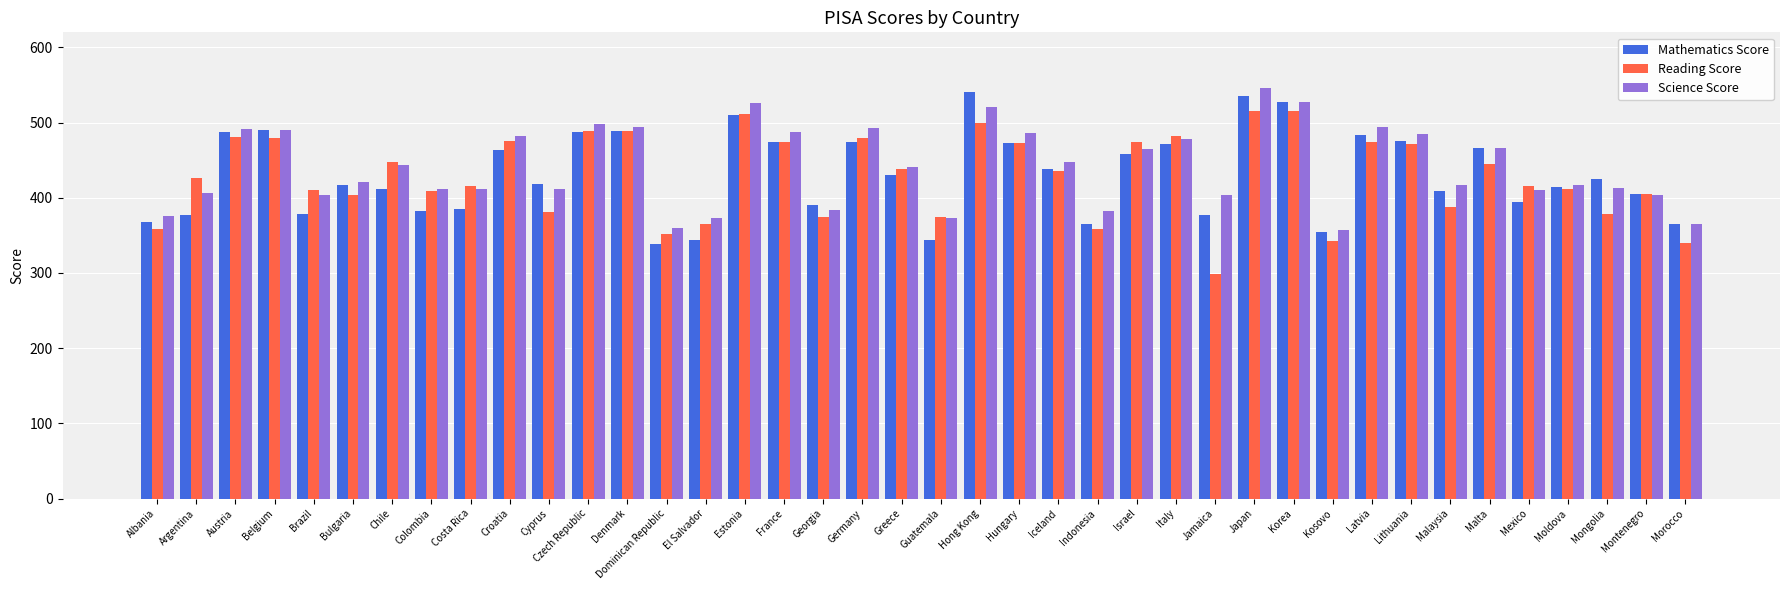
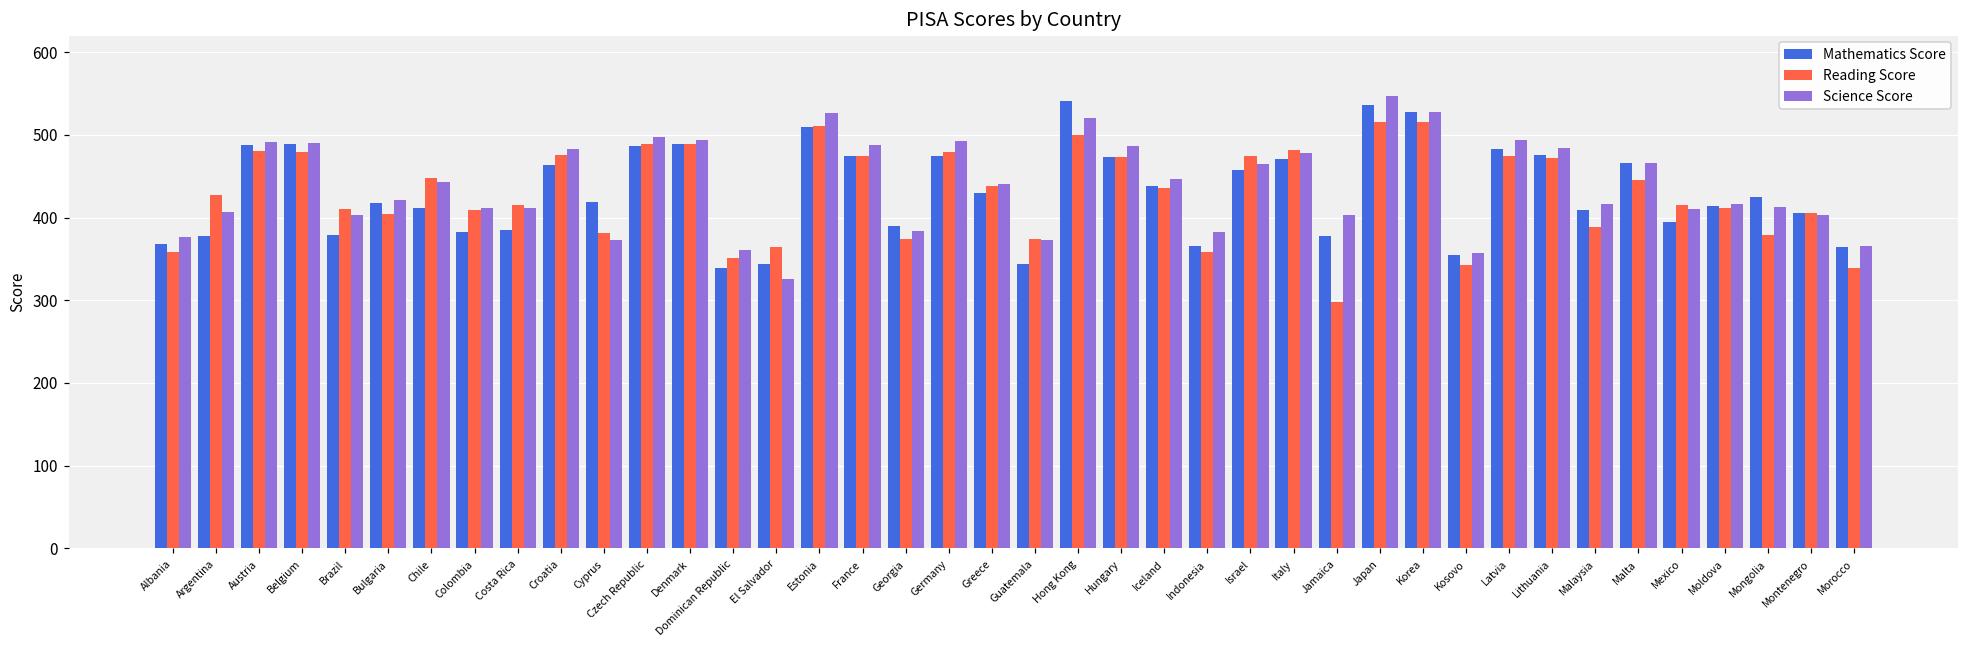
  {
    "Mathematics Score": {
      "Albania": 370,
      "Argentina": 380,
      "Austria": 490,
      "Belgium": 490,
      "Brazil": 380,
      "Bulgaria": 420,
      "Chile": 410,
      "Colombia": 380,
      "Costa Rica": 380,
      "Croatia": 460,
      "Cyprus": 420,
      "Czech Republic": 490,
      "Denmark": 490,
      "Dominican Republic": 340,
      "El Salvador": 340,
      "Estonia": 510,
      "France": 470,
      "Georgia": 390,
      "Germany": 470,
      "Greece": 430,
      "Guatemala": 340,
      "Hong Kong": 540,
      "Hungary": 470,
      "Iceland": 440,
      "Indonesia": 370,
      "Israel": 460,
      "Italy": 470,
      "Jamaica": 380,
      "Japan": 540,
      "Korea": 530,
      "Kosovo": 360,
      "Latvia": 480,
      "Lithuania": 480,
      "Malaysia": 410,
      "Malta": 470,
      "Mexico": 400,
      "Moldova": 410,
      "Mongolia": 420,
      "Montenegro": 410,
      "Morocco": 360
    },
    "Reading Score": {
      "Albania": 360,
      "Argentina": 430,
      "Austria": 480,
      "Belgium": 480,
      "Brazil": 410,
      "Bulgaria": 400,
      "Chile": 450,
      "Colombia": 410,
      "Costa Rica": 420,
      "Croatia": 480,
      "Cyprus": 380,
      "Czech Republic": 490,
      "Denmark": 490,
      "Dominican Republic": 350,
      "El Salvador": 360,
      "Estonia": 510,
      "France": 470,
      "Georgia": 370,
      "Germany": 480,
      "Greece": 440,
      "Guatemala": 370,
      "Hong Kong": 500,
      "Hungary": 470,
      "Iceland": 440,
      "Indonesia": 360,
      "Israel": 470,
      "Italy": 480,
      "Jamaica": 300,
      "Japan": 520,
      "Korea": 520,
      "Kosovo": 340,
      "Latvia": 470,
      "Lithuania": 470,
      "Malaysia": 390,
      "Malta": 450,
      "Mexico": 420,
      "Moldova": 410,
      "Mongolia": 380,
      "Montenegro": 410,
      "Morocco": 340
    },
    "Science Score": {
      "Albania": 380,
      "Argentina": 410,
      "Austria": 490,
      "Belgium": 490,
      "Brazil": 400,
      "Bulgaria": 420,
      "Chile": 440,
      "Colombia": 410,
      "Costa Rica": 410,
      "Croatia": 480,
-     "Cyprus": 410,
+     "Cyprus": 370,
      "Czech Republic": 500,
      "Denmark": 490,
      "Dominican Republic": 360,
-     "El Salvador": 370,
+     "El Salvador": 330,
      "Estonia": 530,
      "France": 490,
      "Georgia": 380,
      "Germany": 490,
      "Greece": 440,
      "Guatemala": 370,
      "Hong Kong": 520,
      "Hungary": 490,
      "Iceland": 450,
      "Indonesia": 380,
      "Israel": 460,
      "Italy": 480,
      "Jamaica": 400,
      "Japan": 550,
      "Korea": 530,
      "Kosovo": 360,
      "Latvia": 490,
      "Lithuania": 480,
      "Malaysia": 420,
      "Malta": 470,
      "Mexico": 410,
      "Moldova": 420,
      "Mongolia": 410,
      "Montenegro": 400,
      "Morocco": 370
    }
  }
